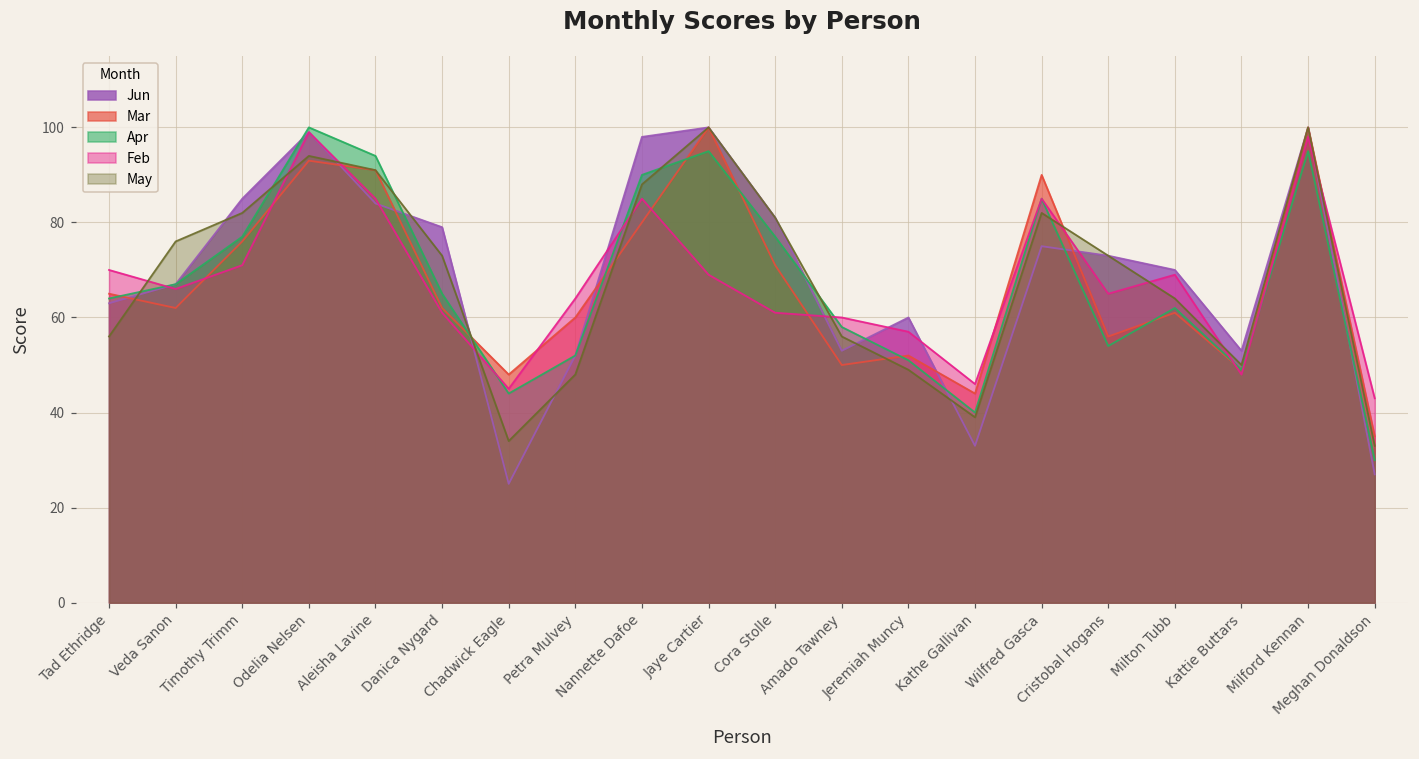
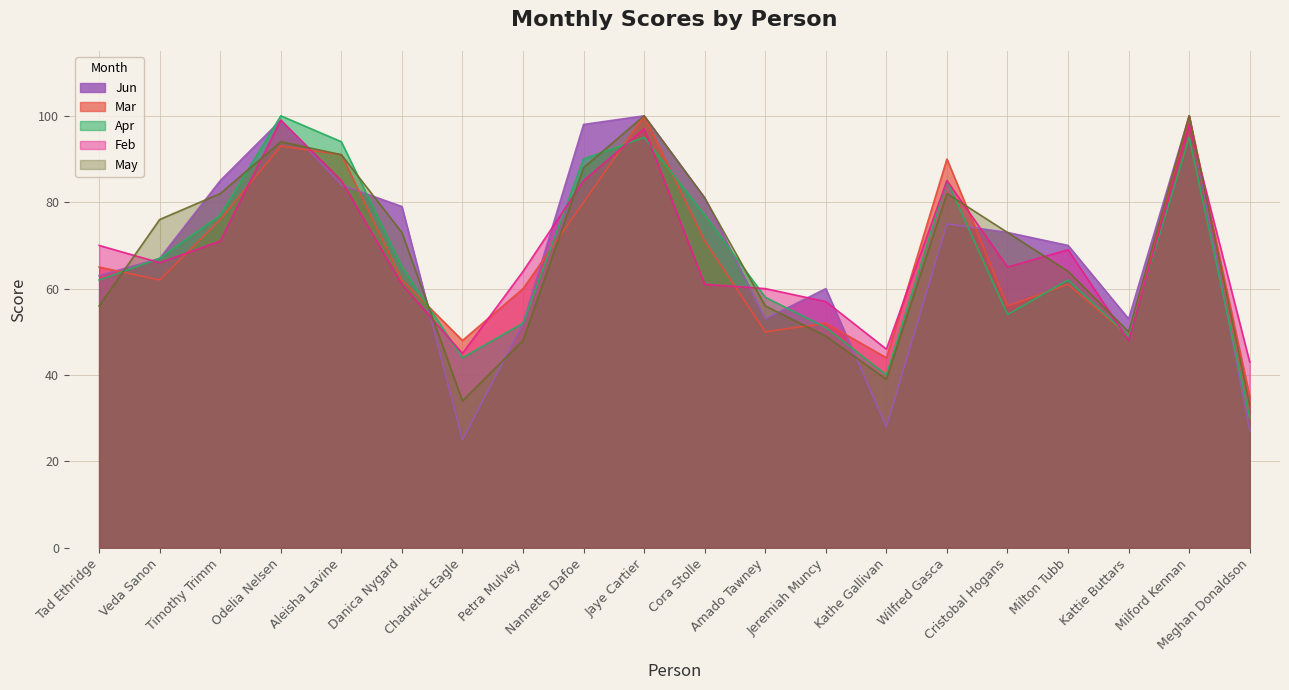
  {
    "Jun": {
      "Tad Ethridge": 63,
      "Timothy Trimm": 85,
      "Aleisha Lavine": 84,
      "Danica Nygard": 79,
      "Chadwick Eagle": 25,
      "Nannette Dafoe": 98,
      "Amado Tawney": 53,
      "Jeremiah Muncy": 60,
-     "Kathe Gallivan": 33,
+     "Kathe Gallivan": 28,
      "Wilfred Gasca": 75,
      "Milton Tubb": 70,
      "Kattie Buttars": 53,
      "Meghan Donaldson": 27
    },
    "Mar": {
      "Tad Ethridge": 65,
      "Veda Sanon": 62,
      "Timothy Trimm": 76,
      "Odelia Nelsen": 93,
      "Danica Nygard": 62,
      "Chadwick Eagle": 48,
      "Petra Mulvey": 60,
      "Nannette Dafoe": 80,
      "Cora Stolle": 71,
      "Amado Tawney": 50,
      "Jeremiah Muncy": 52,
      "Kathe Gallivan": 44,
      "Wilfred Gasca": 90,
      "Cristobal Hogans": 56,
      "Milton Tubb": 61,
      "Meghan Donaldson": 35
    },
    "Apr": {
-     "Tad Ethridge": 64,
+     "Tad Ethridge": 62,
      "Timothy Trimm": 77,
      "Odelia Nelsen": 100,
      "Aleisha Lavine": 94,
      "Danica Nygard": 65,
      "Chadwick Eagle": 44,
      "Nannette Dafoe": 90,
      "Jaye Cartier": 95,
      "Cora Stolle": 77,
      "Amado Tawney": 58,
      "Jeremiah Muncy": 51,
      "Kathe Gallivan": 40,
      "Cristobal Hogans": 54,
      "Milton Tubb": 62,
      "Milford Kennan": 95,
      "Meghan Donaldson": 30
    },
    "Feb": {
      "Tad Ethridge": 70,
      "Veda Sanon": 66,
      "Timothy Trimm": 71,
      "Aleisha Lavine": 85,
      "Danica Nygard": 61,
      "Chadwick Eagle": 45,
      "Petra Mulvey": 64,
      "Nannette Dafoe": 85,
-     "Jaye Cartier": 69,
+     "Jaye Cartier": 97,
      "Cora Stolle": 61,
      "Amado Tawney": 60,
      "Jeremiah Muncy": 57,
      "Kathe Gallivan": 46,
      "Cristobal Hogans": 65,
      "Milton Tubb": 69,
      "Kattie Buttars": 48,
      "Milford Kennan": 98,
      "Meghan Donaldson": 43
    },
    "May": {
      "Tad Ethridge": 56,
      "Veda Sanon": 76,
      "Timothy Trimm": 82,
      "Odelia Nelsen": 94,
      "Danica Nygard": 73,
      "Chadwick Eagle": 34,
      "Petra Mulvey": 48,
      "Nannette Dafoe": 88,
      "Amado Tawney": 56,
      "Jeremiah Muncy": 49,
      "Kathe Gallivan": 39,
      "Wilfred Gasca": 82,
      "Milton Tubb": 64,
      "Kattie Buttars": 50,
      "Meghan Donaldson": 33
    }
  }
